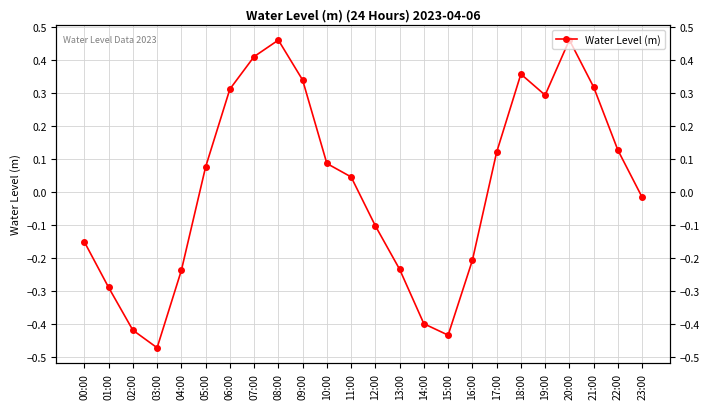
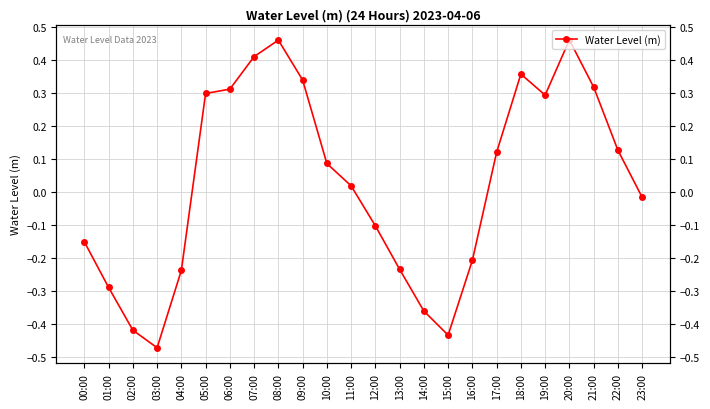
  {
    "00:00": -0.15,
    "01:00": -0.29,
    "02:00": -0.42,
    "03:00": -0.47,
    "04:00": -0.24,
-   "05:00": 0.08,
+   "05:00": 0.30,
    "06:00": 0.31,
    "07:00": 0.41,
    "08:00": 0.46,
    "09:00": 0.34,
    "10:00": 0.09,
-   "11:00": 0.05,
+   "11:00": 0.02,
    "12:00": -0.10,
    "13:00": -0.23,
-   "14:00": -0.40,
+   "14:00": -0.36,
    "15:00": -0.43,
    "16:00": -0.21,
    "17:00": 0.12,
    "18:00": 0.36,
    "19:00": 0.29,
    "21:00": 0.32,
    "22:00": 0.13,
    "23:00": -0.02
  }
